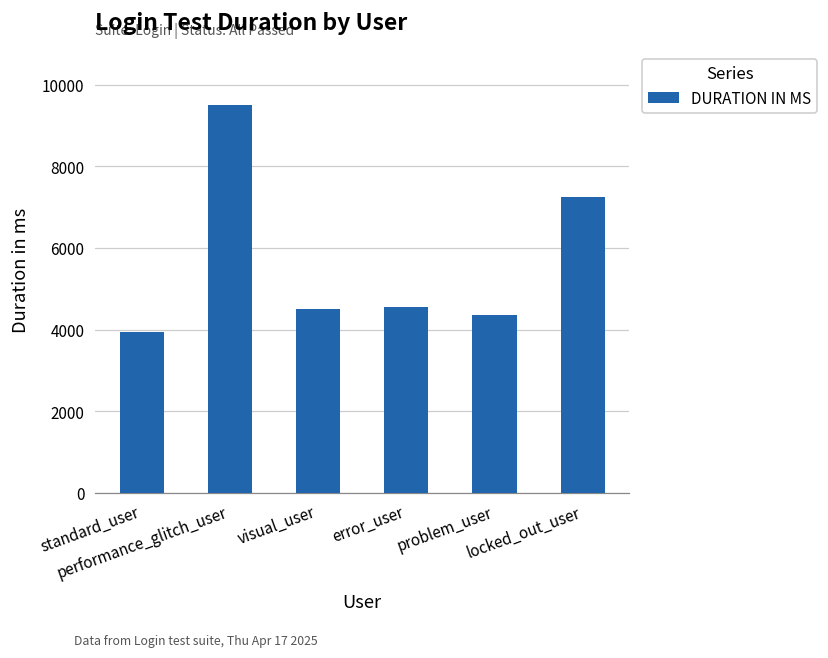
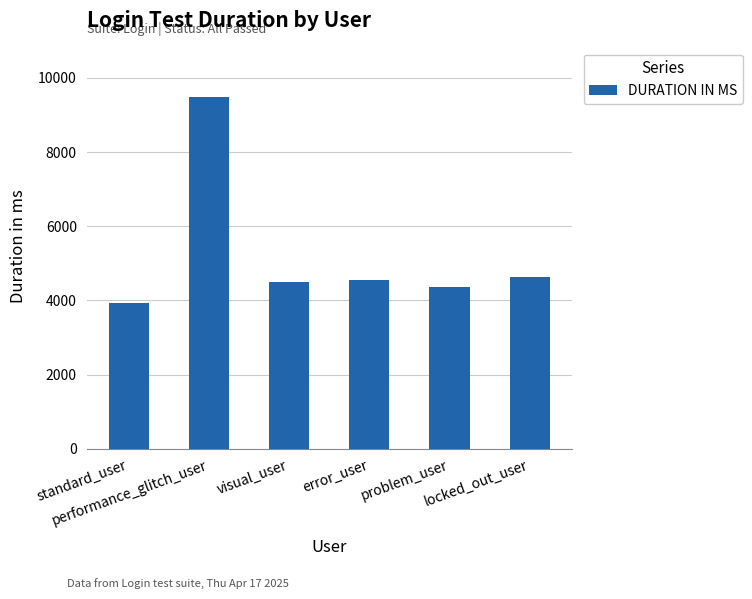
  {
    "standard_user": 3900,
    "performance_glitch_user": 9500,
    "visual_user": 4500,
    "error_user": 4600,
    "problem_user": 4400,
-   "locked_out_user": 7300
+   "locked_out_user": 4600
  }
